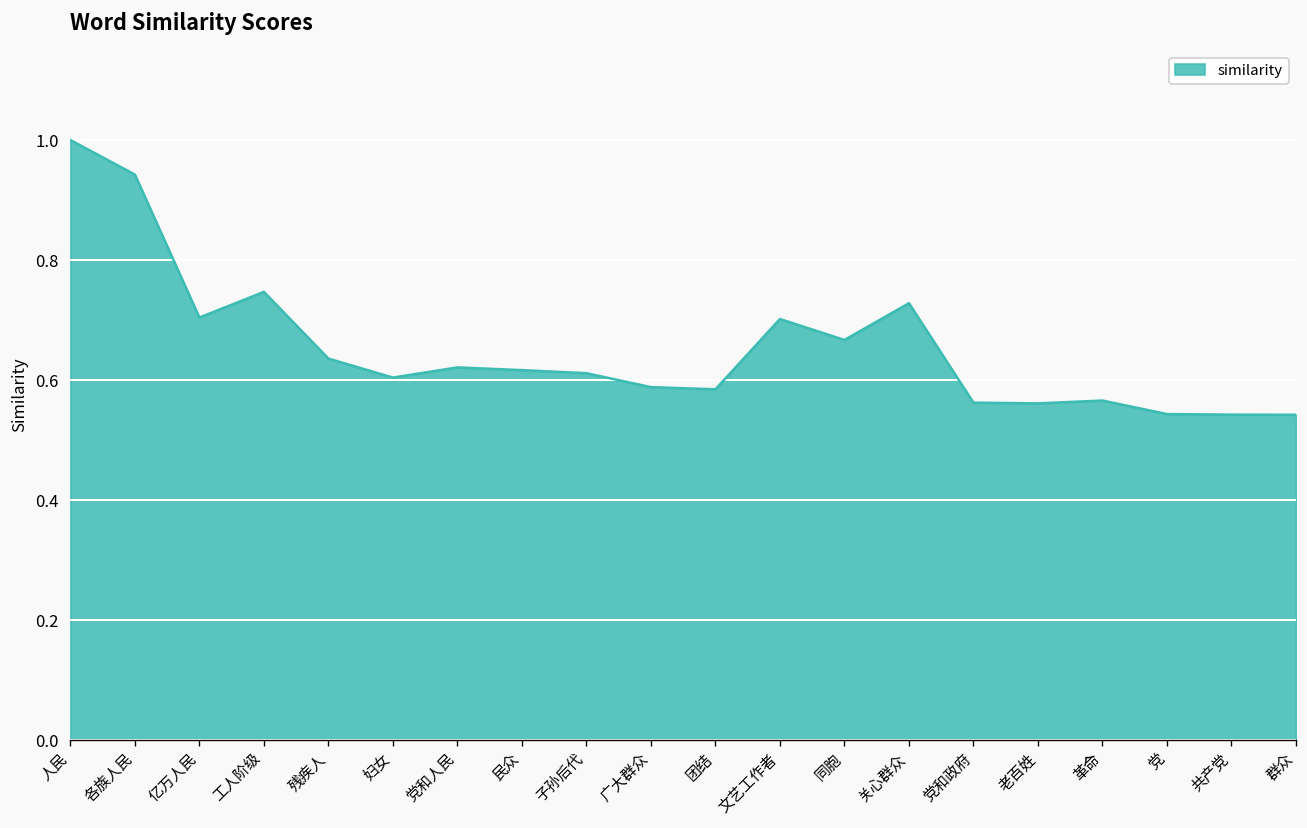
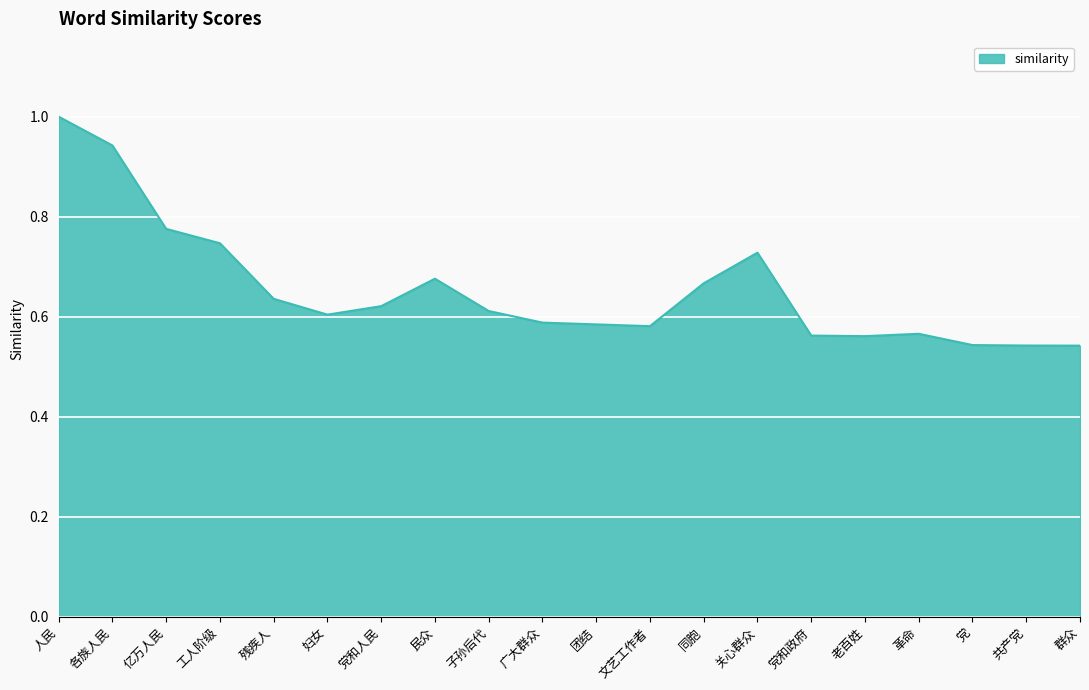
  {
    "人民": 1.00,
    "各族人民": 0.94,
-   "亿万人民": 0.70,
+   "亿万人民": 0.78,
    "工人阶级": 0.75,
    "残疾人": 0.64,
    "妇女": 0.60,
    "党和人民": 0.62,
-   "民众": 0.62,
+   "民众": 0.68,
    "子孙后代": 0.61,
    "广大群众": 0.59,
    "团结": 0.58,
-   "文艺工作者": 0.70,
+   "文艺工作者": 0.58,
    "同胞": 0.67,
    "关心群众": 0.73,
    "党和政府": 0.56,
    "老百姓": 0.56,
    "革命": 0.57,
    "党": 0.54,
    "共产党": 0.54,
    "群众": 0.54
  }
